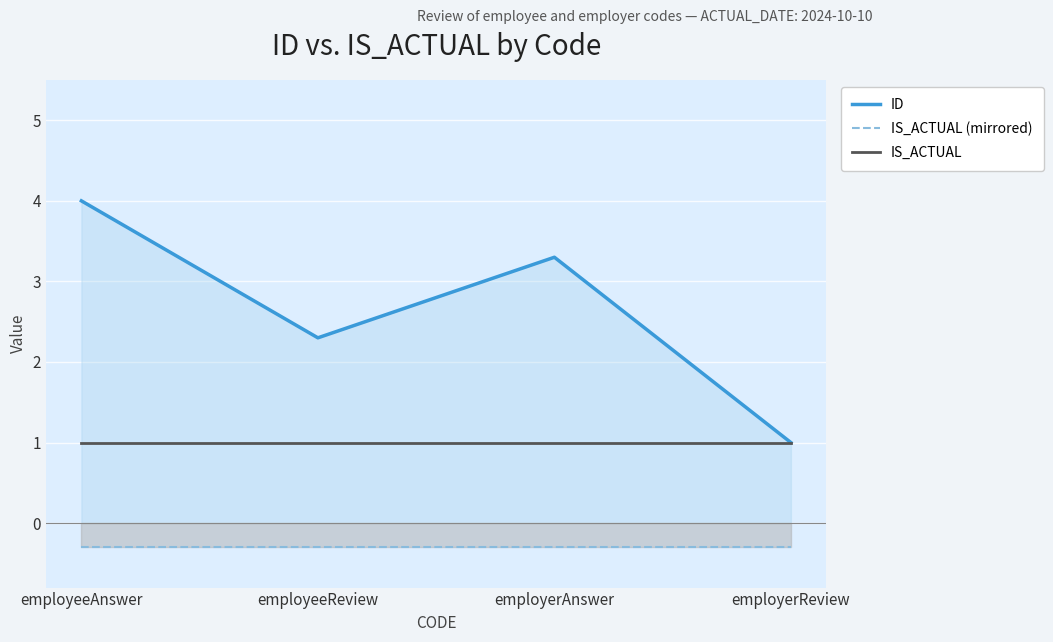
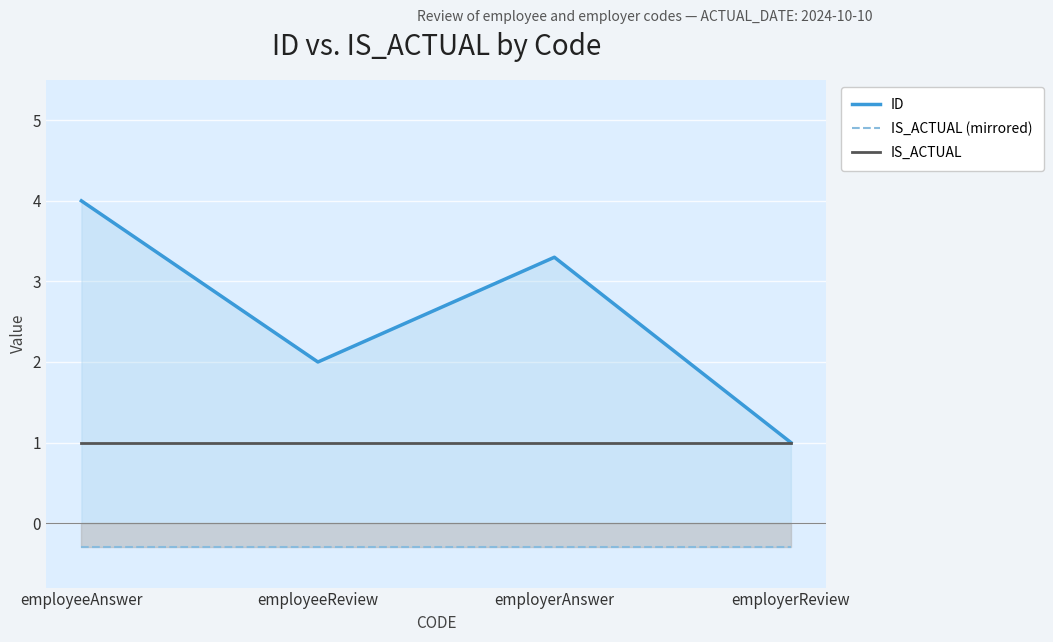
  {
    "ID": {
      "employeeAnswer": 4.0,
-     "employeeReview": 2.3,
+     "employeeReview": 2.0,
      "employerAnswer": 3.3
    },
    "IS_ACTUAL (mirrored)": {
      "employeeAnswer": -0.3,
      "employeeReview": -0.3,
      "employerAnswer": -0.3,
      "employerReview": -0.3
    },
    "IS_ACTUAL": {
      "employeeAnswer": 1.0,
      "employeeReview": 1.0,
      "employerAnswer": 1.0
    }
  }
